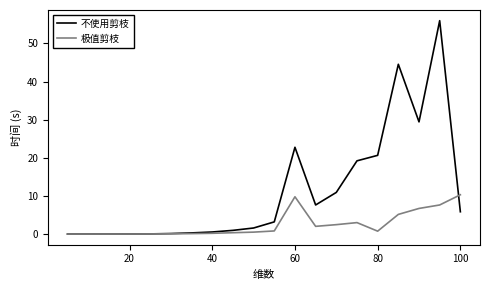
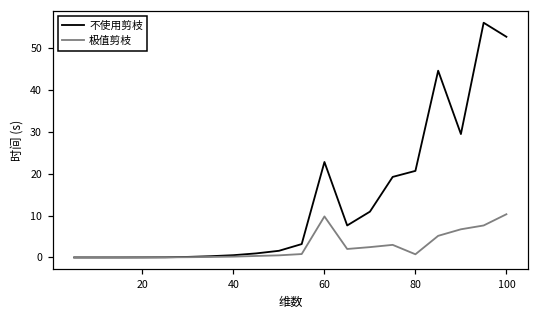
  {
    "不使用剪枝": {
      "60": 23,
      "80": 21,
-     "100": 6
+     "100": 53
    },
    "极值剪枝": {
      "60": 10,
      "80": 1,
      "100": 10
    }
  }
